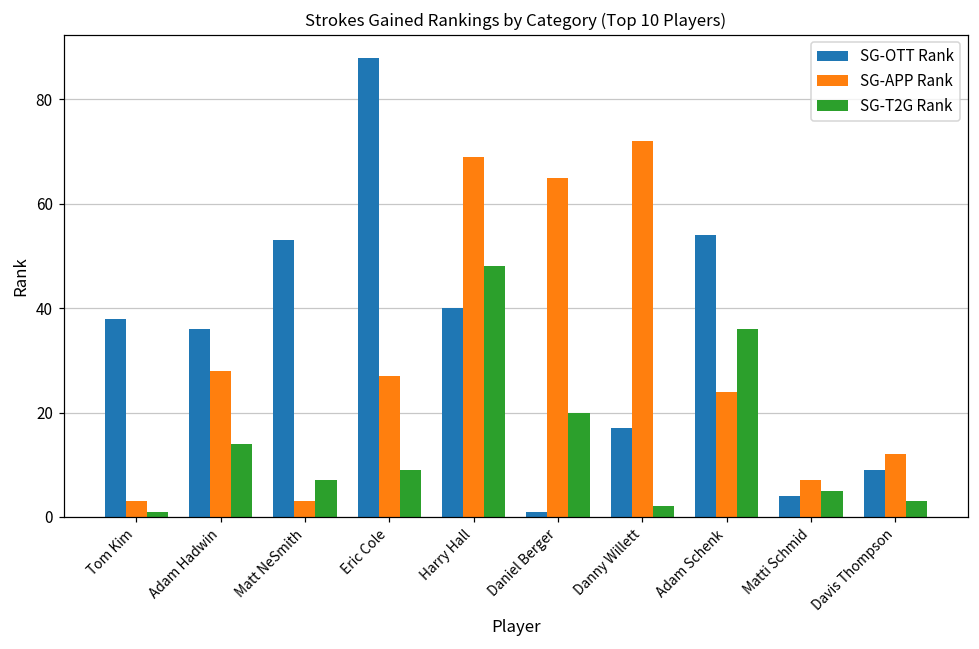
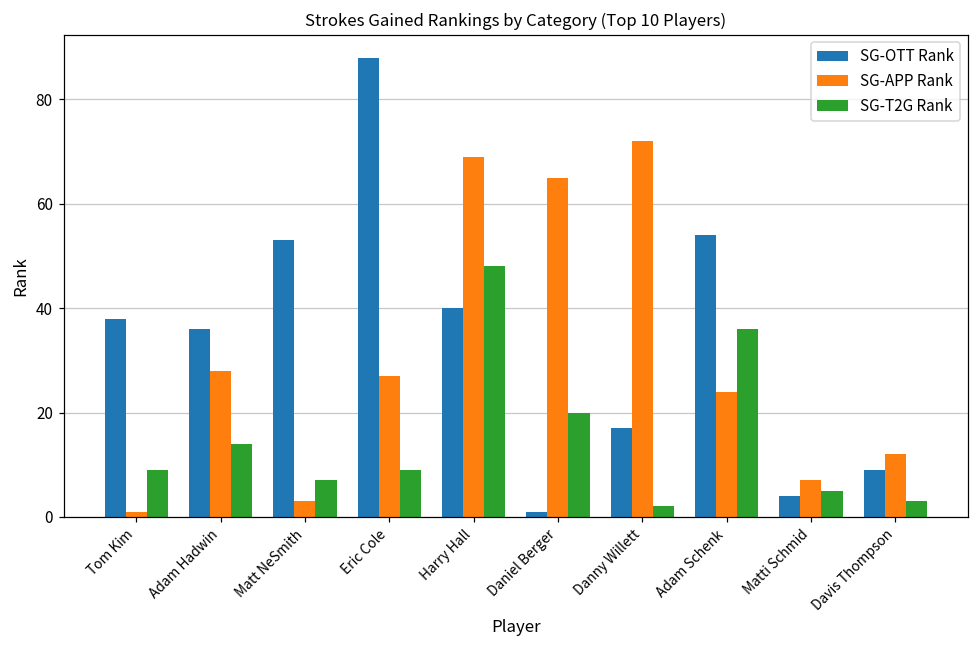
  {
    "SG-OTT Rank": {
      "Tom Kim": 38,
      "Adam Hadwin": 36,
      "Matt NeSmith": 53,
      "Eric Cole": 88,
      "Harry Hall": 40,
      "Daniel Berger": 1,
      "Danny Willett": 17,
      "Adam Schenk": 54,
      "Matti Schmid": 4,
      "Davis Thompson": 9
    },
    "SG-APP Rank": {
-     "Tom Kim": 3,
+     "Tom Kim": 1,
      "Adam Hadwin": 28,
      "Matt NeSmith": 3,
      "Eric Cole": 27,
      "Harry Hall": 69,
      "Daniel Berger": 65,
      "Danny Willett": 72,
      "Adam Schenk": 24,
      "Matti Schmid": 7,
      "Davis Thompson": 12
    },
    "SG-T2G Rank": {
-     "Tom Kim": 1,
+     "Tom Kim": 9,
      "Adam Hadwin": 14,
      "Matt NeSmith": 7,
      "Eric Cole": 9,
      "Harry Hall": 48,
      "Daniel Berger": 20,
      "Danny Willett": 2,
      "Adam Schenk": 36,
      "Matti Schmid": 5,
      "Davis Thompson": 3
    }
  }
